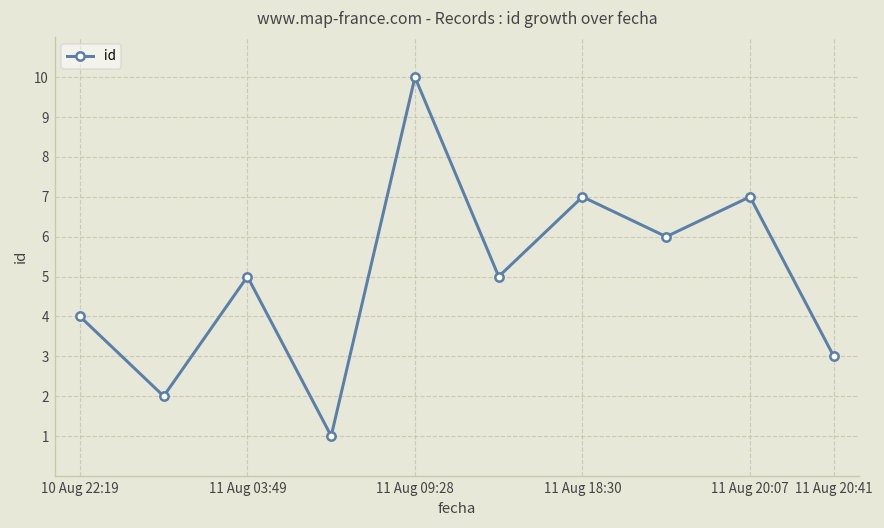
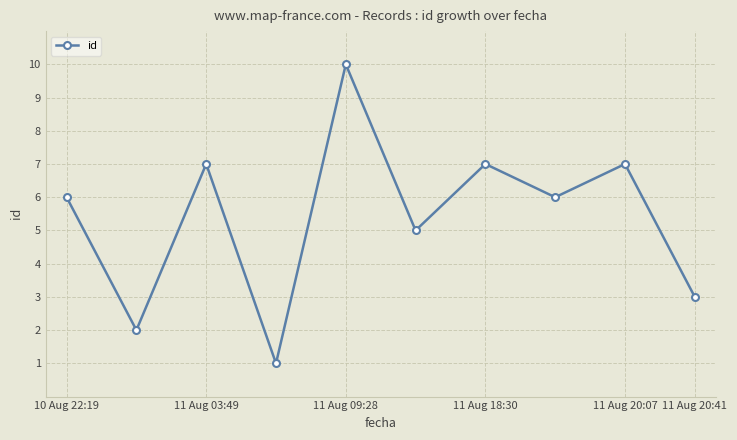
  {
-   "10 Aug 22:19": 4,
-   "11 Aug 03:49": 5,
+   "10 Aug 22:19": 6,
+   "11 Aug 03:49": 7,
    "11 Aug 09:28": 10,
    "11 Aug 18:30": 7,
    "11 Aug 20:07": 7,
    "11 Aug 20:41": 3
  }
